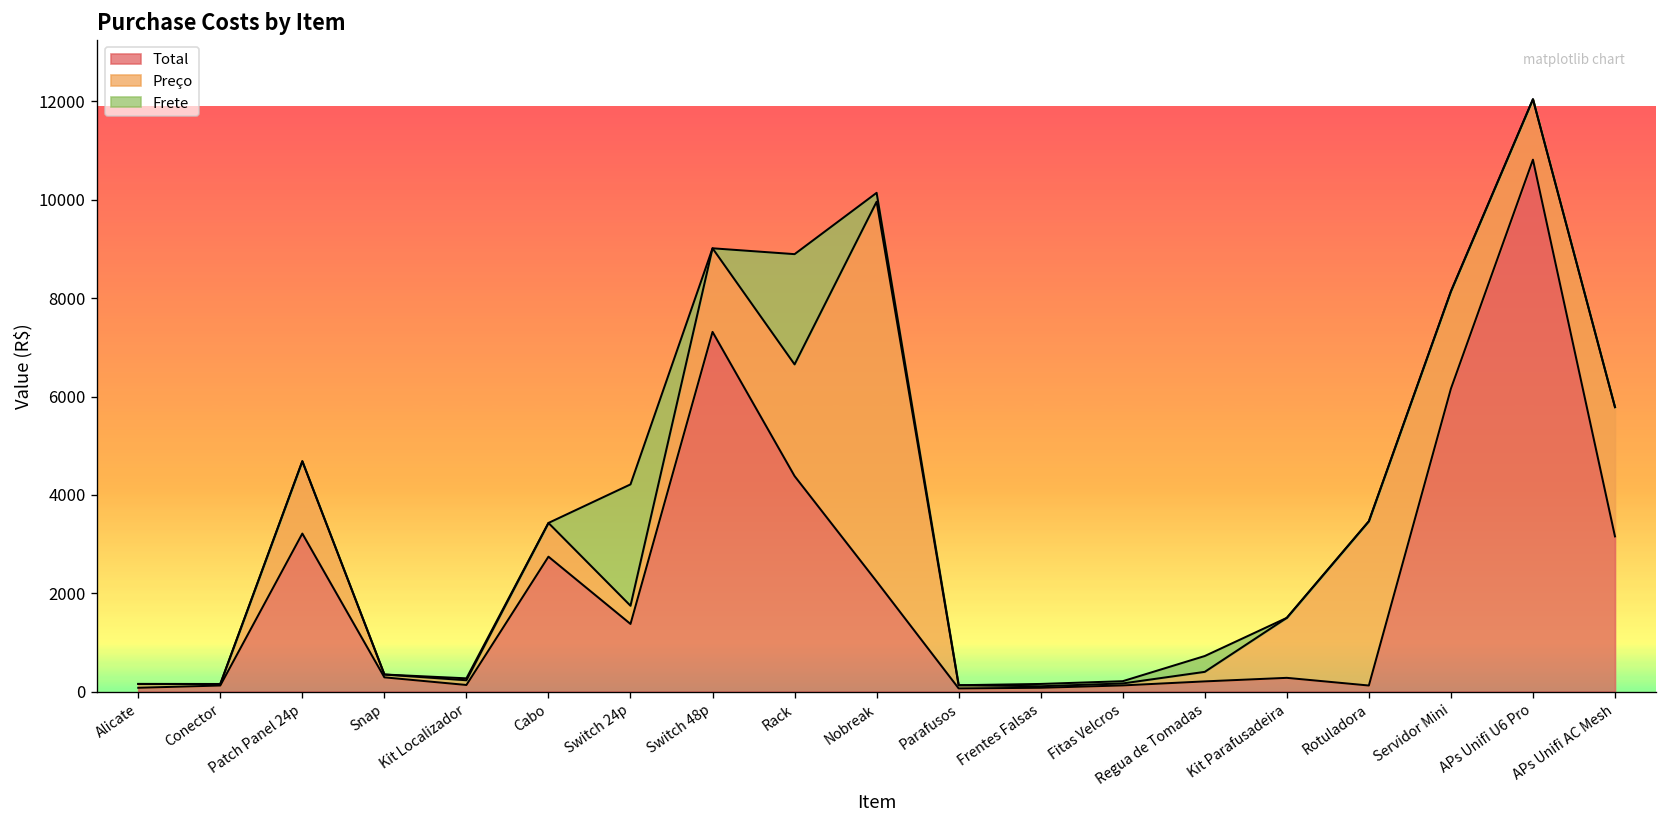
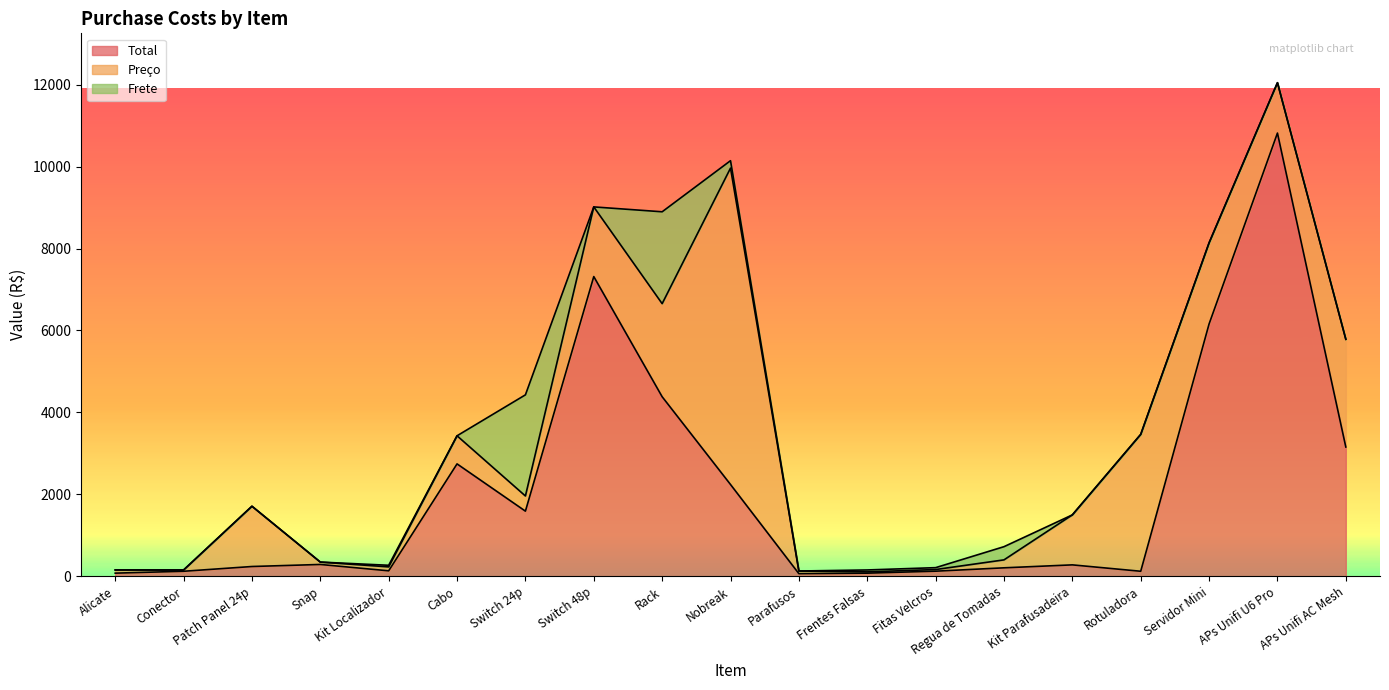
  {
    "Total": {
      "Alicate": 100,
-     "Patch Panel 24p": 3200,
+     "Patch Panel 24p": 200,
      "Kit Localizador": 100,
      "Cabo": 2700,
-     "Switch 24p": 1400,
+     "Switch 24p": 1600,
      "Switch 48p": 7300,
      "Rack": 4400,
      "Nobreak": 2200,
      "Parafusos": 100,
      "Regua de Tomadas": 200,
      "Kit Parafusadeira": 300,
      "Rotuladora": 100,
      "Servidor Mini": 6200,
      "APs Unifi U6 Pro": 10800,
      "APs Unifi AC Mesh": 3200
    },
    "Preço": {
      "Switch 24p": 400,
      "Rack": 2300,
      "Nobreak": 7700,
      "Regua de Tomadas": 200
    },
    "Frete": {
      "Switch 24p": 2500,
      "Rack": 2200,
      "Nobreak": 200,
      "Regua de Tomadas": 300
    }
  }
